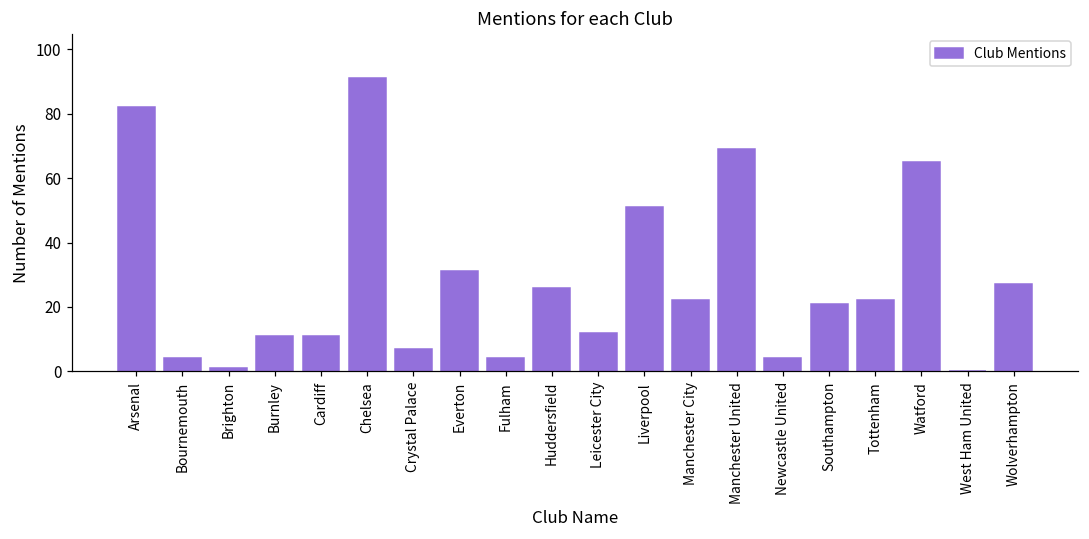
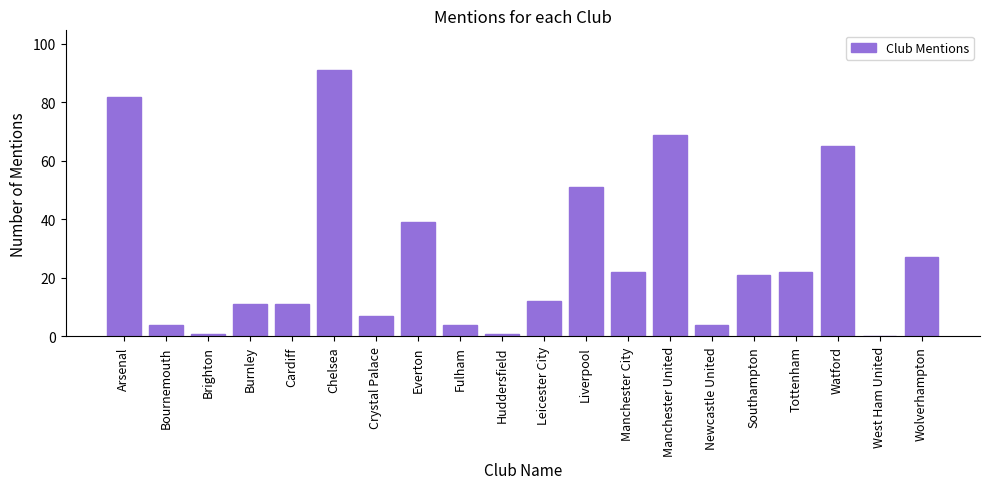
  {
    "Arsenal": 82,
    "Bournemouth": 4,
    "Brighton": 1,
    "Burnley": 11,
    "Cardiff": 11,
    "Chelsea": 91,
    "Crystal Palace": 7,
-   "Everton": 31,
+   "Everton": 39,
    "Fulham": 4,
-   "Huddersfield": 26,
+   "Huddersfield": 1,
    "Leicester City": 12,
    "Liverpool": 51,
    "Manchester City": 22,
    "Manchester United": 69,
    "Newcastle United": 4,
    "Southampton": 21,
    "Tottenham": 22,
    "Watford": 65,
    "West Ham United": 0,
    "Wolverhampton": 27
  }
